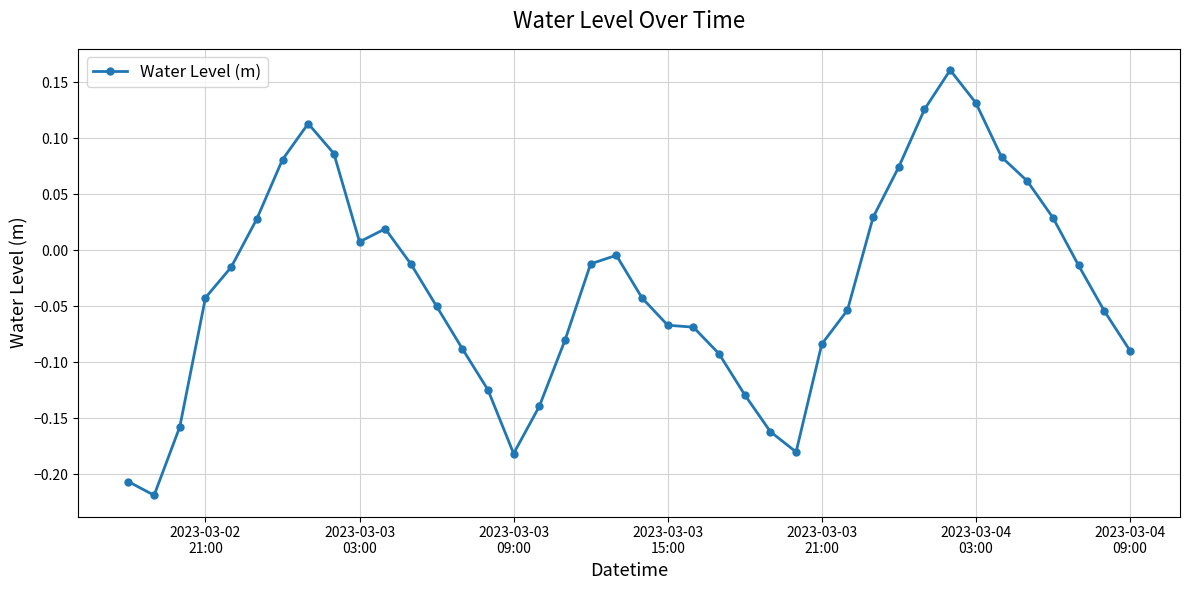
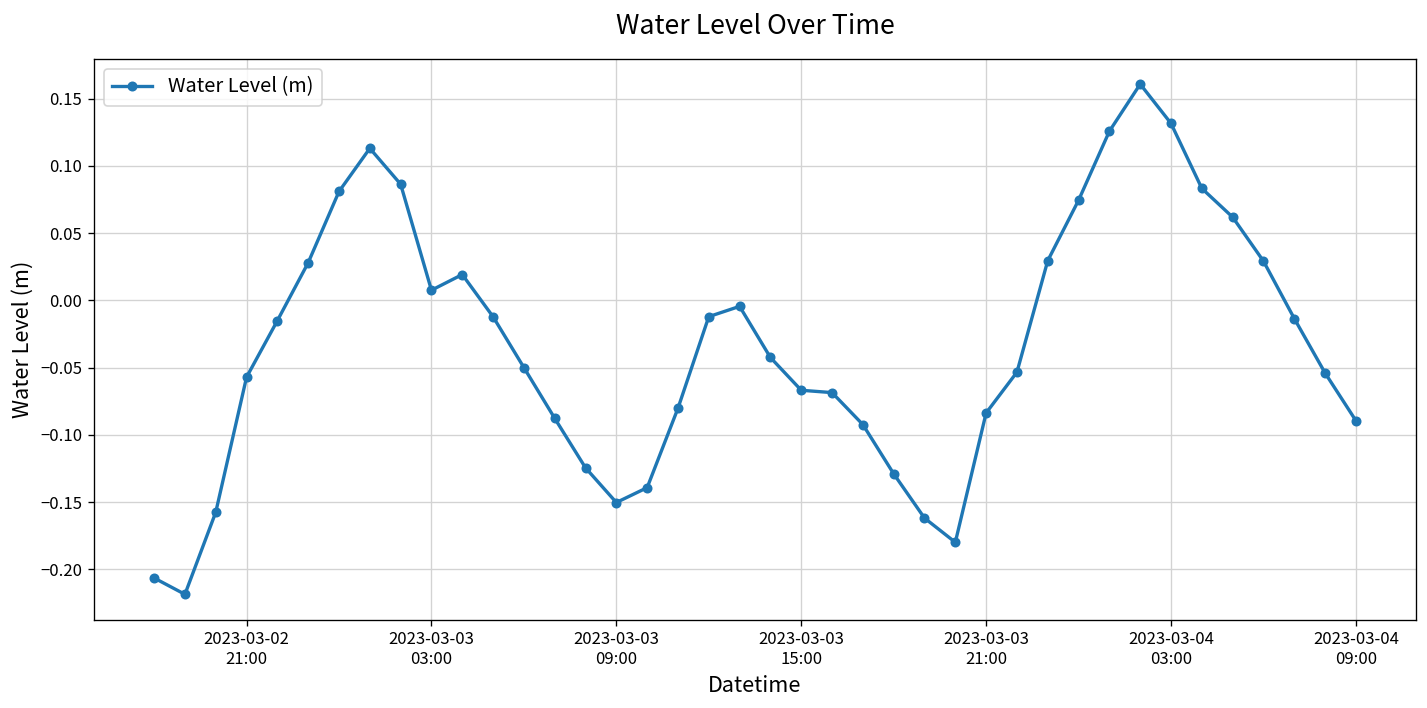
  {
-   "2023-03-02 21:00": -0.042,
+   "2023-03-02 21:00": -0.057,
    "2023-03-03 03:00": 0.008,
-   "2023-03-03 09:00": -0.181,
+   "2023-03-03 09:00": -0.150,
    "2023-03-03 15:00": -0.067,
    "2023-03-03 21:00": -0.084,
    "2023-03-04 03:00": 0.132,
    "2023-03-04 09:00": -0.089
  }
